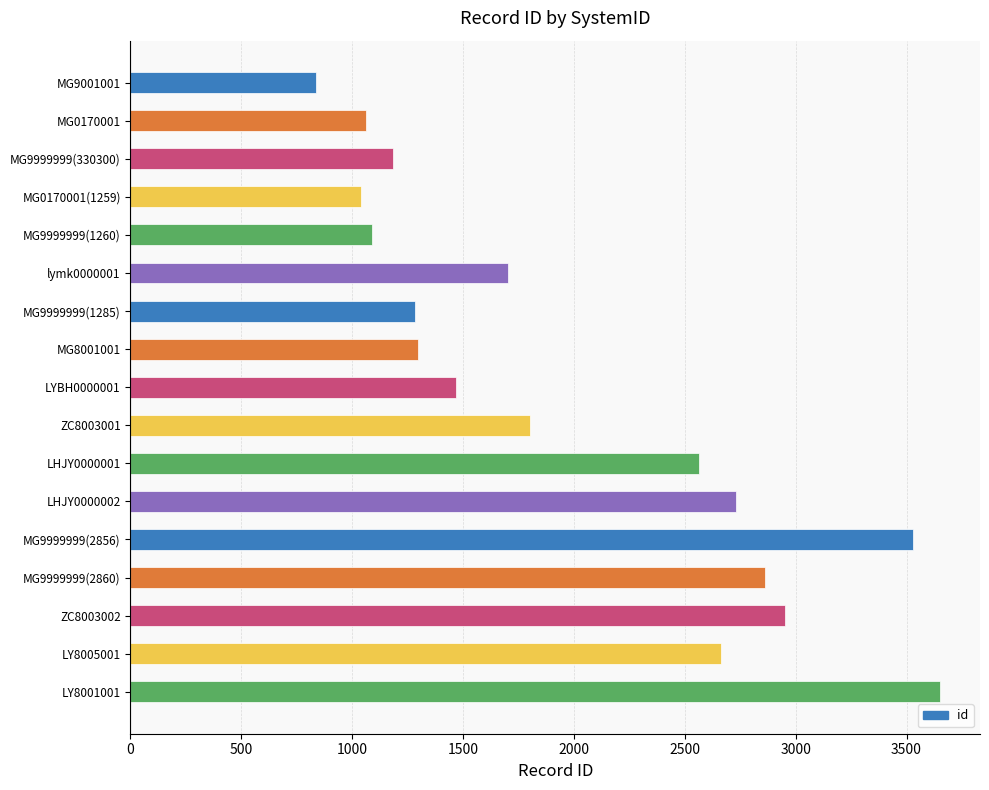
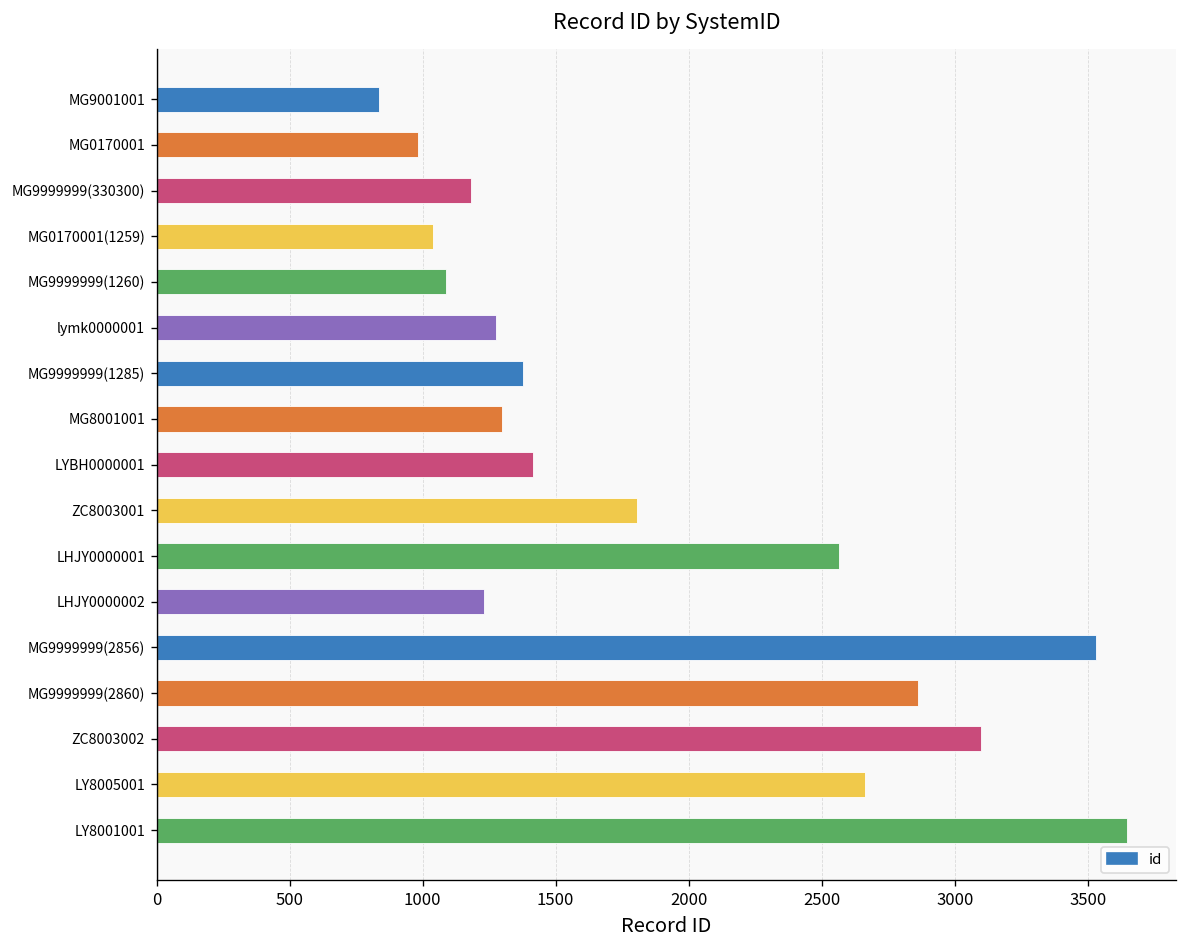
  {
    "MG9001001": 840,
-   "MG0170001": 1060,
+   "MG0170001": 980,
    "MG9999999(330300)": 1180,
    "MG0170001(1259)": 1040,
    "MG9999999(1260)": 1090,
-   "lymk0000001": 1700,
-   "MG9999999(1285)": 1290,
+   "lymk0000001": 1270,
+   "MG9999999(1285)": 1380,
    "MG8001001": 1300,
-   "LYBH0000001": 1470,
+   "LYBH0000001": 1410,
    "ZC8003001": 1800,
    "LHJY0000001": 2560,
-   "LHJY0000002": 2730,
+   "LHJY0000002": 1230,
    "MG9999999(2856)": 3530,
    "MG9999999(2860)": 2860,
-   "ZC8003002": 2950,
+   "ZC8003002": 3100,
    "LY8005001": 2660,
    "LY8001001": 3650
  }
